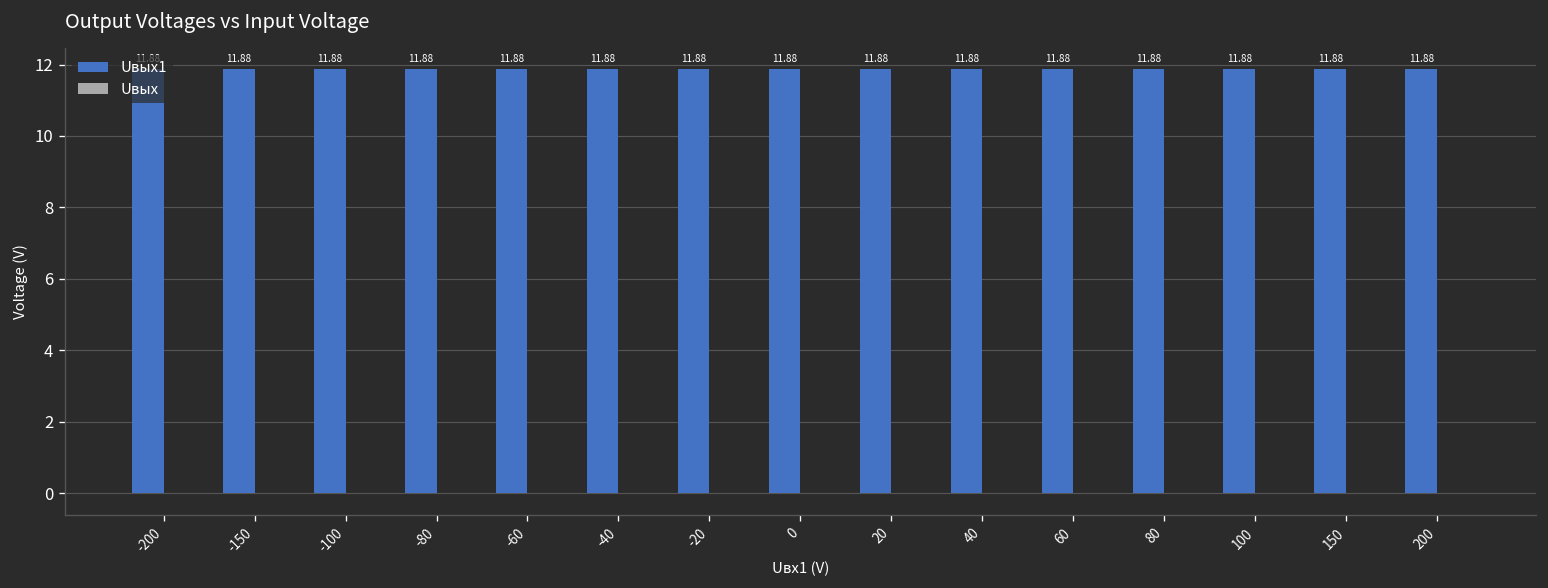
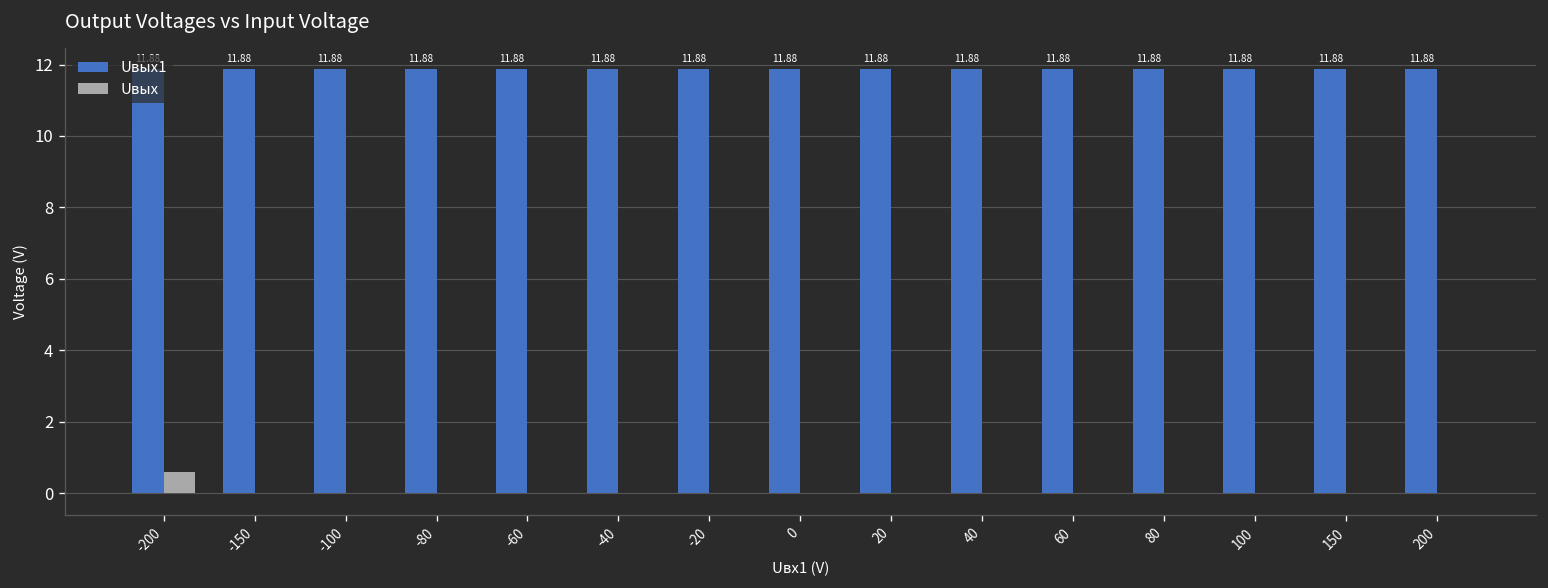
  {
    "Uвых1": {
      "-150": 11.88,
      "-100": 11.88,
      "-80": 11.88,
      "-60": 11.88,
      "-40": 11.88,
      "-20": 11.88,
      "0": 11.88,
      "20": 11.88,
      "40": 11.88,
      "60": 11.88,
      "80": 11.88,
      "100": 11.88,
      "150": 11.88,
      "200": 11.88
    },
    "Uвых": {
-     "-200": 0.0,
+     "-200": 0.6,
      "-40": 0.0,
      "-20": 0.0,
      "0": 0.0,
      "20": 0.0,
      "40": 0.0
    }
  }
